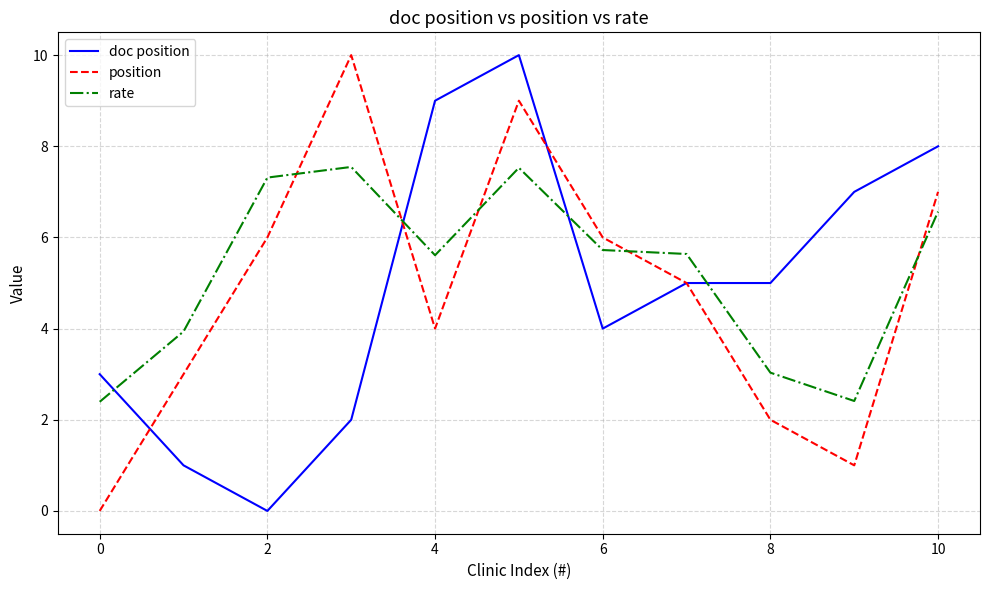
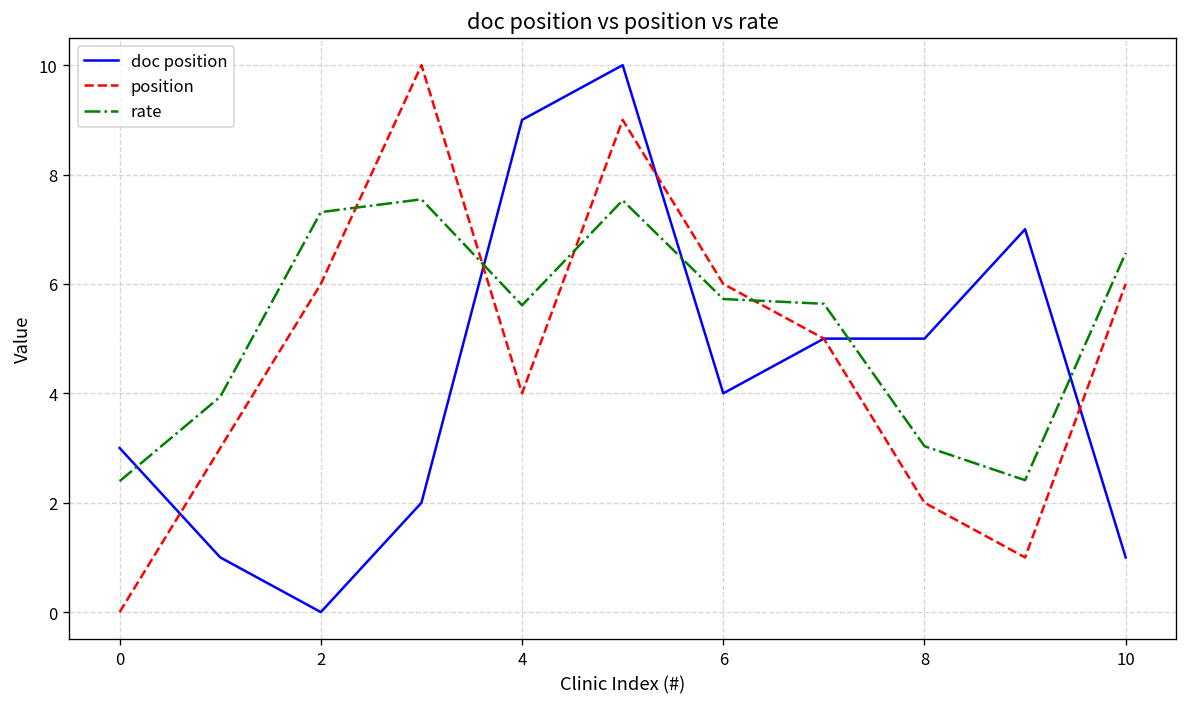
  {
    "doc position": {
      "0": 3,
      "2": 0,
      "4": 9,
      "6": 4,
      "8": 5,
-     "10": 8
+     "10": 1
    },
    "position": {
      "0": 0,
      "2": 6,
      "4": 4,
      "6": 6,
      "8": 2,
-     "10": 7
+     "10": 6
    },
    "rate": {
      "0": 2.4,
      "2": 7.3,
      "4": 5.6,
      "6": 5.7,
      "8": 3,
      "10": 6.6
    }
  }
